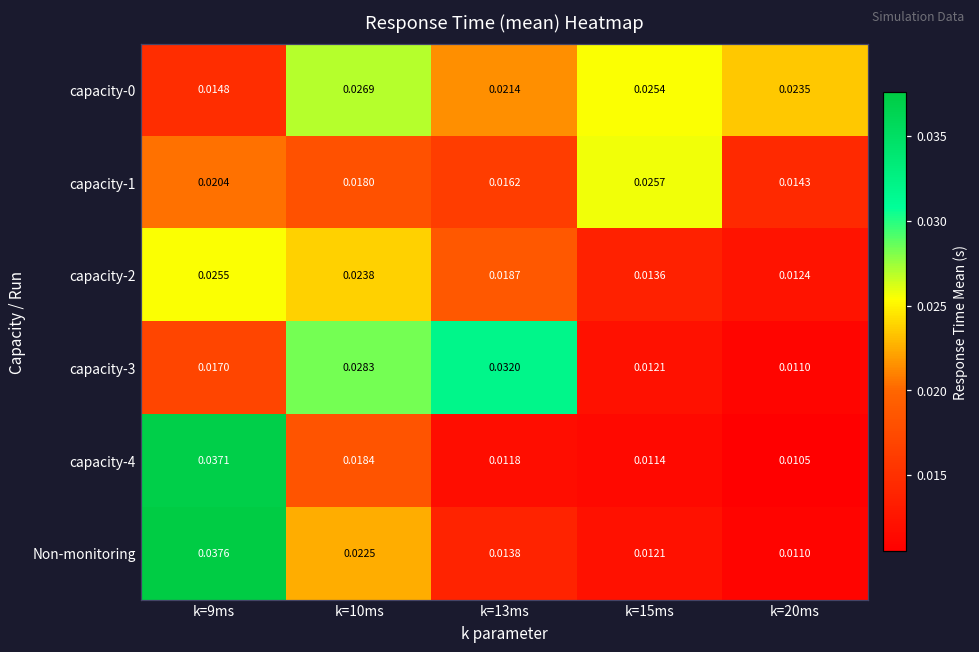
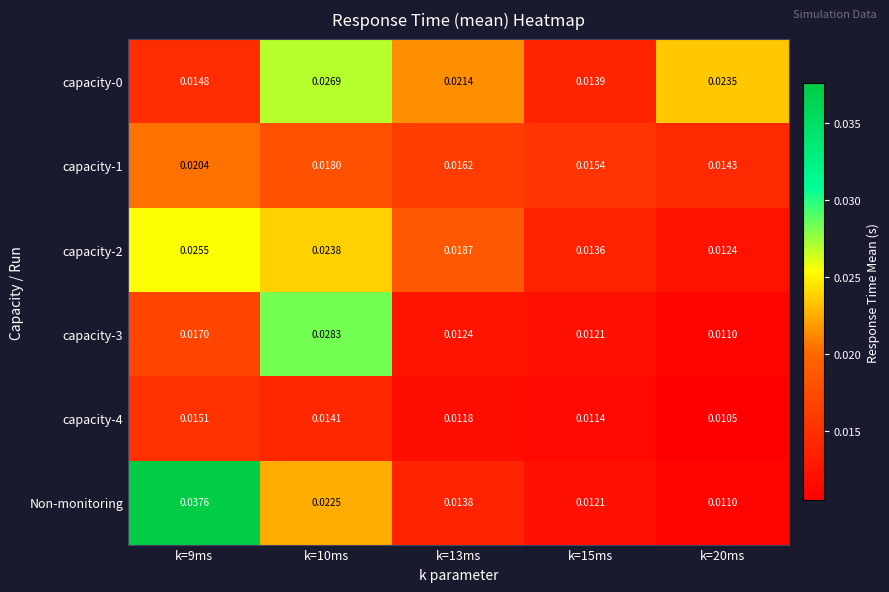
  {
    "capacity-0": {
      "k=9ms": 0.0148,
      "k=10ms": 0.0269,
      "k=13ms": 0.0214,
-     "k=15ms": 0.0254,
+     "k=15ms": 0.0139,
      "k=20ms": 0.0235
    },
    "capacity-1": {
      "k=9ms": 0.0204,
      "k=10ms": 0.0180,
      "k=13ms": 0.0162,
-     "k=15ms": 0.0257,
+     "k=15ms": 0.0154,
      "k=20ms": 0.0143
    },
    "capacity-2": {
      "k=9ms": 0.0255,
      "k=10ms": 0.0238,
      "k=13ms": 0.0187,
      "k=15ms": 0.0136,
      "k=20ms": 0.0124
    },
    "capacity-3": {
      "k=9ms": 0.0170,
      "k=10ms": 0.0283,
-     "k=13ms": 0.0320,
+     "k=13ms": 0.0124,
      "k=15ms": 0.0121,
      "k=20ms": 0.0110
    },
    "capacity-4": {
-     "k=9ms": 0.0371,
-     "k=10ms": 0.0184,
+     "k=9ms": 0.0151,
+     "k=10ms": 0.0141,
      "k=13ms": 0.0118,
      "k=15ms": 0.0114,
      "k=20ms": 0.0105
    },
    "Non-monitoring": {
      "k=9ms": 0.0376,
      "k=10ms": 0.0225,
      "k=13ms": 0.0138,
      "k=15ms": 0.0121,
      "k=20ms": 0.0110
    }
  }
